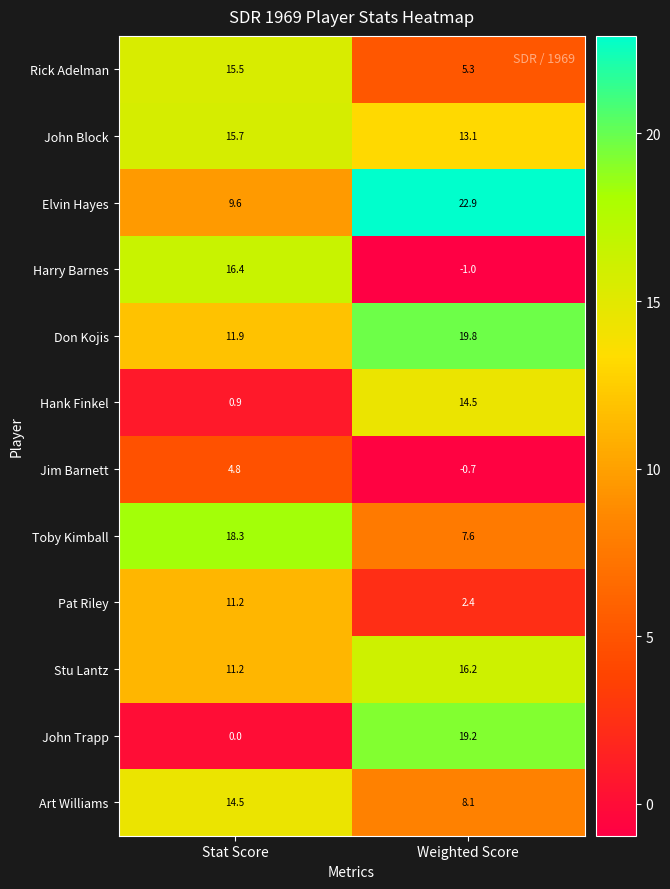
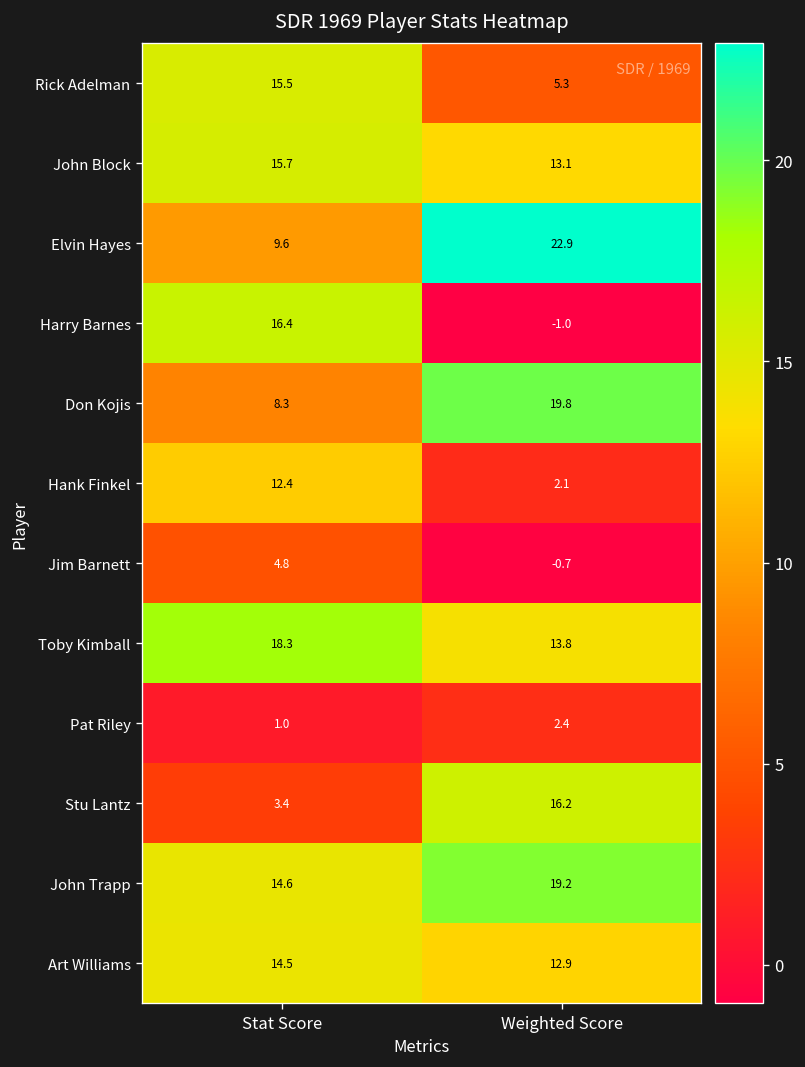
  {
    "Rick Adelman": {
      "Stat Score": 15.5
    },
    "John Block": {
      "Stat Score": 15.7,
      "Weighted Score": 13.1
    },
    "Elvin Hayes": {
      "Stat Score": 9.6,
      "Weighted Score": 22.9
    },
    "Harry Barnes": {
      "Stat Score": 16.4,
      "Weighted Score": -1.0
    },
    "Don Kojis": {
-     "Stat Score": 11.9,
+     "Stat Score": 8.3,
      "Weighted Score": 19.8
    },
    "Hank Finkel": {
-     "Stat Score": 0.9,
-     "Weighted Score": 14.5
+     "Stat Score": 12.4,
+     "Weighted Score": 2.1
    },
    "Jim Barnett": {
      "Stat Score": 4.8,
      "Weighted Score": -0.7
    },
    "Toby Kimball": {
      "Stat Score": 18.3,
-     "Weighted Score": 7.6
+     "Weighted Score": 13.8
    },
    "Pat Riley": {
-     "Stat Score": 11.2,
+     "Stat Score": 1.0,
      "Weighted Score": 2.4
    },
    "Stu Lantz": {
-     "Stat Score": 11.2,
+     "Stat Score": 3.4,
      "Weighted Score": 16.2
    },
    "John Trapp": {
-     "Stat Score": 0.0,
+     "Stat Score": 14.6,
      "Weighted Score": 19.2
    },
    "Art Williams": {
      "Stat Score": 14.5,
-     "Weighted Score": 8.1
+     "Weighted Score": 12.9
    }
  }
